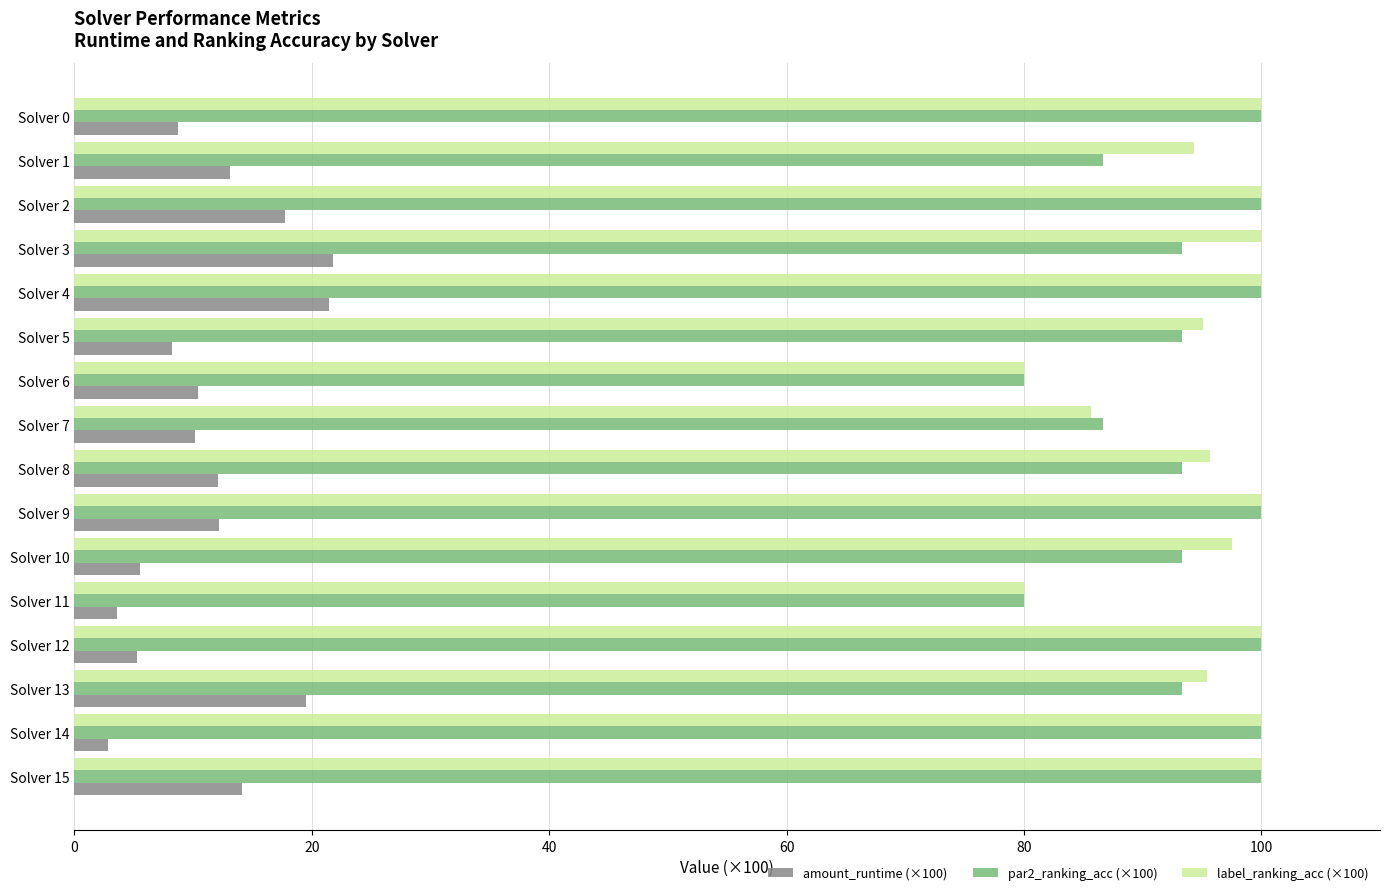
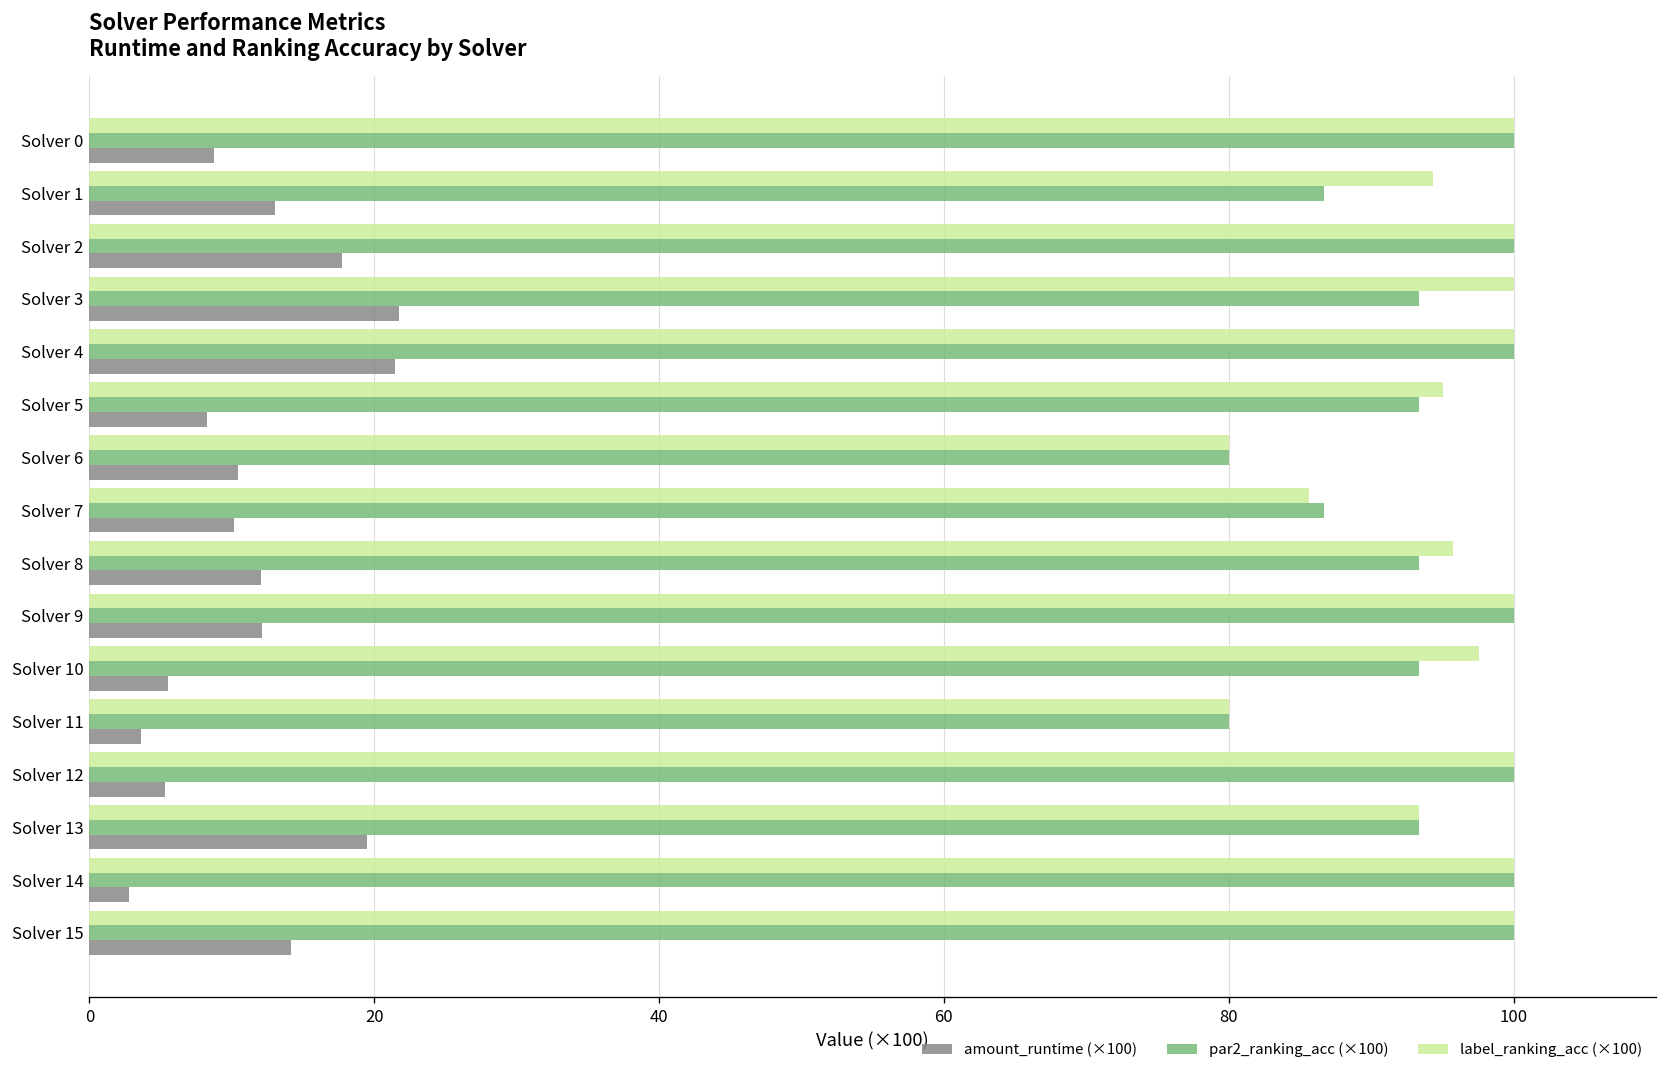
  {
    "label_ranking_acc (×100)": {
      "Solver 0": 100.0,
      "Solver 1": 94.3,
      "Solver 2": 100.0,
      "Solver 3": 100.0,
      "Solver 4": 100.0,
      "Solver 5": 95.1,
      "Solver 6": 80.0,
      "Solver 7": 85.6,
      "Solver 8": 95.7,
      "Solver 9": 100.0,
      "Solver 10": 97.5,
      "Solver 11": 80.0,
      "Solver 12": 100.0,
-     "Solver 13": 95.5,
+     "Solver 13": 93.3,
      "Solver 14": 100.0,
      "Solver 15": 100.0
    }
  }
